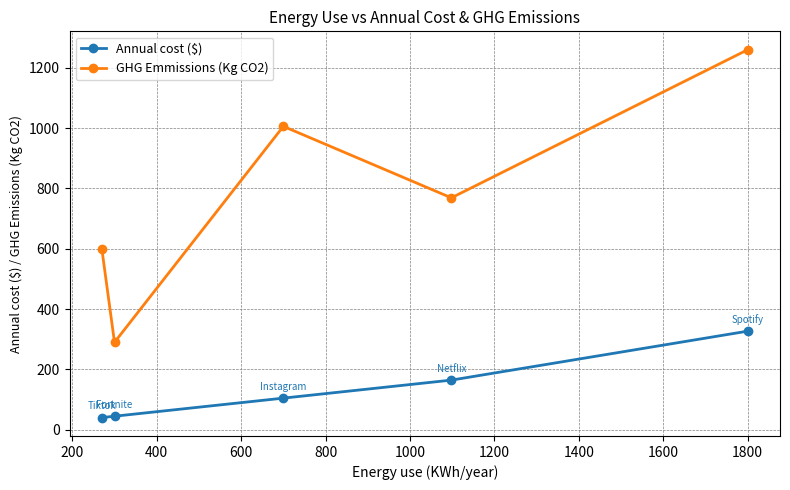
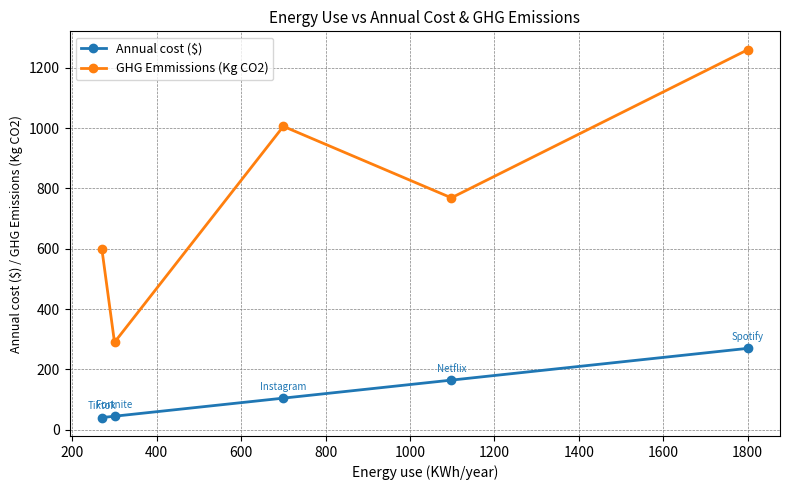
  {
    "Annual cost ($)": {
-     "1800": 330
+     "1800": 270
    },
    "GHG Emmissions (Kg CO2)": {
      "1800": 1260
    }
  }
